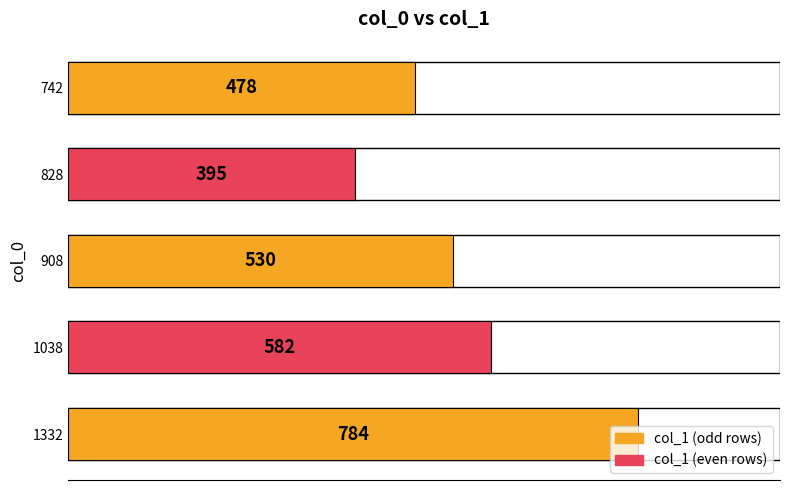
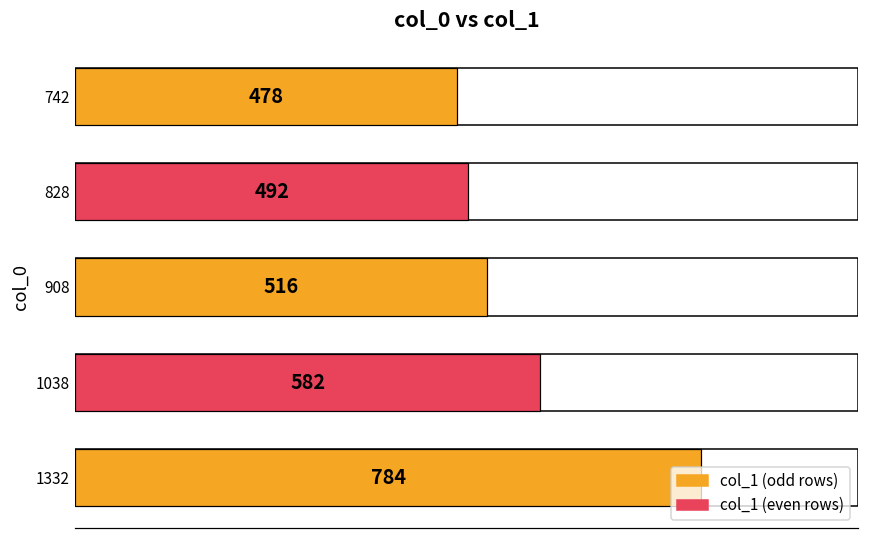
  {
    "742": 478,
-   "828": 395,
-   "908": 530,
+   "828": 492,
+   "908": 516,
    "1038": 582
  }
